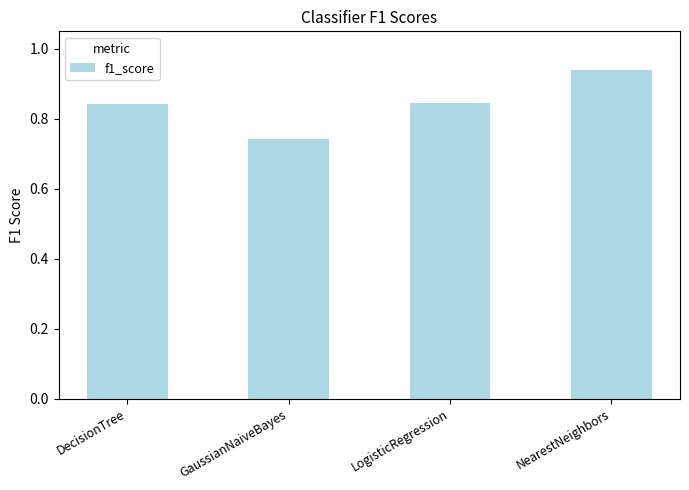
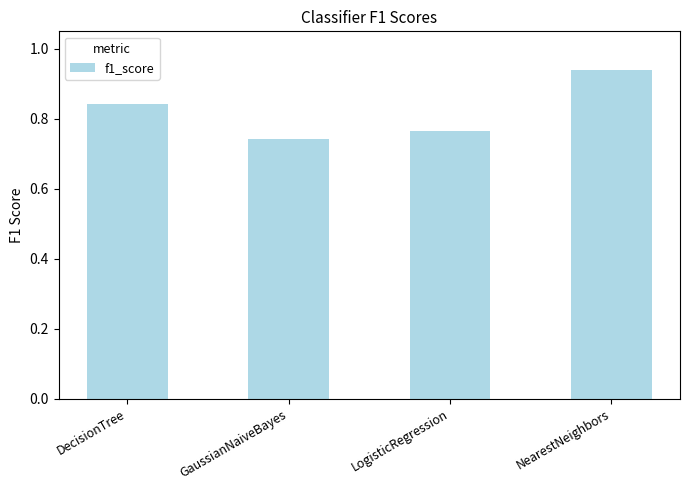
  {
    "DecisionTree": 0.84,
    "GaussianNaiveBayes": 0.74,
-   "LogisticRegression": 0.84,
+   "LogisticRegression": 0.77,
    "NearestNeighbors": 0.94
  }
